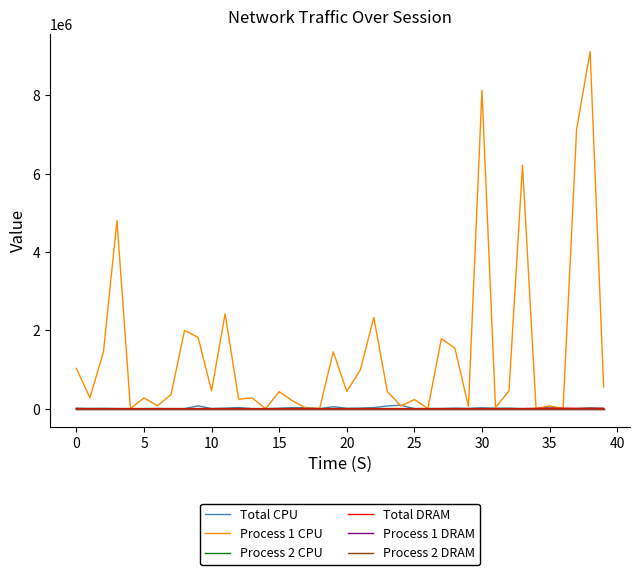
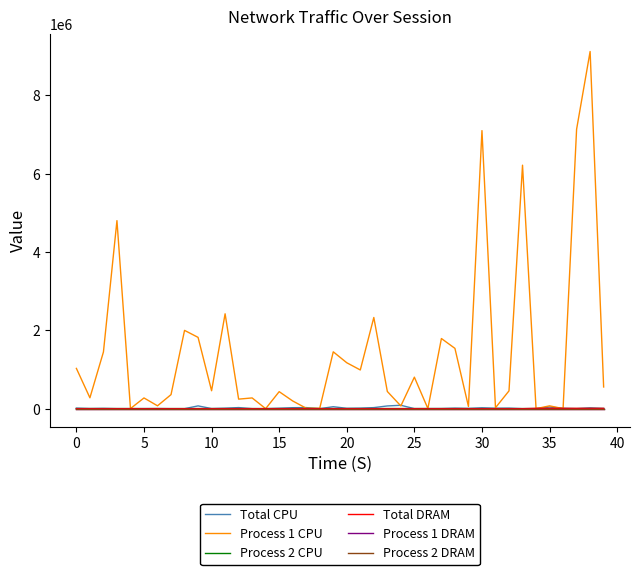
  {
    "Process 1 CPU": {
      "0": 1000000,
      "5": 300000,
      "10": 500000,
      "15": 400000,
-     "20": 400000,
-     "25": 200000,
-     "30": 8100000
+     "20": 1200000,
+     "25": 800000,
+     "30": 7100000
    }
  }
